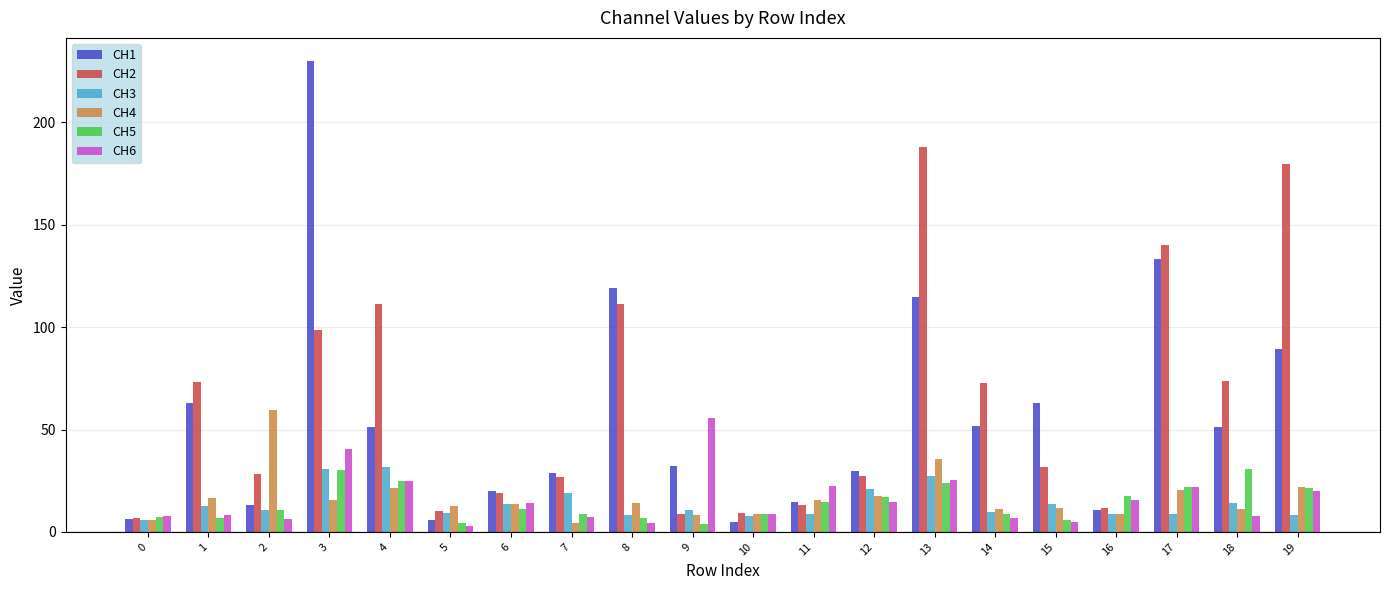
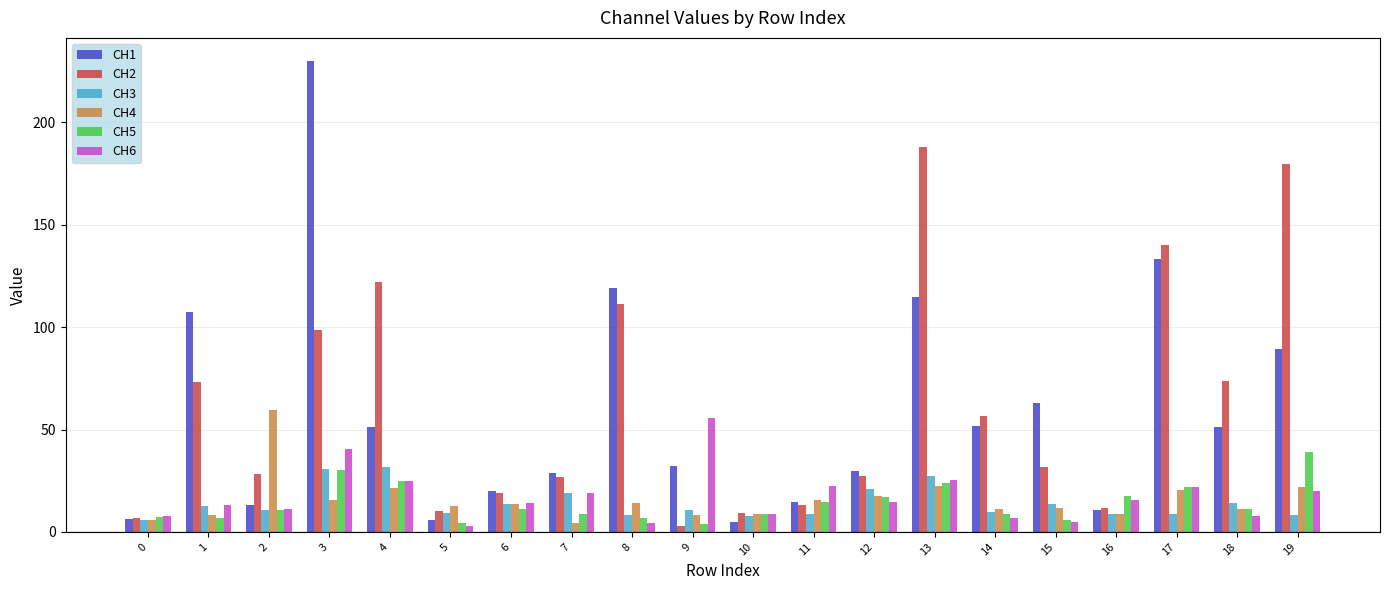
  {
    "CH1": {
      "0": 6,
-     "1": 63,
+     "1": 107,
      "2": 13,
      "3": 230,
      "4": 51,
      "5": 6,
      "6": 20,
      "7": 29,
      "8": 119,
      "9": 32,
      "10": 5,
      "11": 14,
      "12": 30,
      "13": 115,
      "14": 52,
      "15": 63,
      "16": 11,
      "17": 133,
      "18": 51,
      "19": 89
    },
    "CH2": {
      "0": 7,
      "1": 73,
      "2": 28,
      "3": 98,
-     "4": 111,
+     "4": 122,
      "5": 10,
      "6": 19,
      "7": 27,
      "8": 111,
-     "9": 9,
+     "9": 3,
      "10": 9,
      "11": 13,
      "12": 27,
      "13": 188,
-     "14": 73,
+     "14": 57,
      "15": 32,
      "16": 12,
      "17": 140,
      "18": 74,
      "19": 180
    },
    "CH3": {
      "0": 6,
      "1": 13,
      "2": 11,
      "3": 31,
      "4": 31,
      "5": 9,
      "6": 14,
      "7": 19,
      "8": 8,
      "9": 11,
      "10": 8,
      "11": 9,
      "12": 21,
      "13": 27,
      "14": 10,
      "15": 14,
      "16": 9,
      "17": 9,
      "18": 14,
      "19": 8
    },
    "CH4": {
      "0": 6,
-     "1": 16,
+     "1": 8,
      "2": 60,
      "3": 16,
      "4": 22,
      "5": 13,
      "6": 14,
      "7": 4,
      "8": 14,
      "9": 8,
      "10": 9,
      "11": 16,
      "12": 18,
-     "13": 36,
+     "13": 23,
      "14": 11,
      "15": 12,
      "16": 9,
      "17": 20,
      "18": 11,
      "19": 22
    },
    "CH5": {
      "0": 7,
      "1": 7,
      "2": 11,
      "3": 30,
      "4": 25,
      "5": 5,
      "6": 11,
      "7": 9,
      "8": 7,
      "9": 4,
      "10": 9,
      "11": 14,
      "12": 17,
      "13": 24,
      "14": 9,
      "15": 6,
      "16": 18,
      "17": 22,
-     "18": 31,
-     "19": 21
+     "18": 11,
+     "19": 39
    },
    "CH6": {
      "0": 8,
-     "1": 8,
-     "2": 6,
+     "1": 13,
+     "2": 11,
      "3": 40,
      "4": 25,
      "5": 3,
      "6": 14,
-     "7": 7,
+     "7": 19,
      "8": 4,
      "9": 56,
      "10": 9,
      "11": 22,
      "12": 14,
      "13": 26,
      "14": 7,
      "15": 5,
      "16": 15,
      "17": 22,
      "18": 8,
      "19": 20
    }
  }
